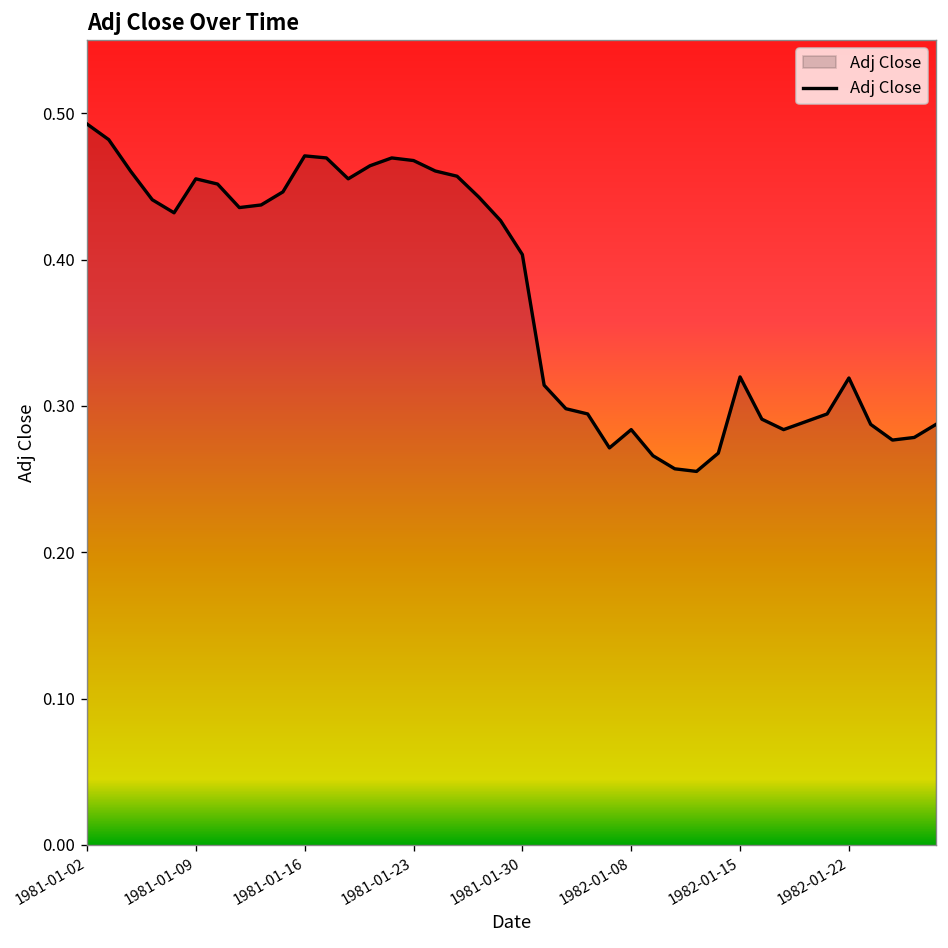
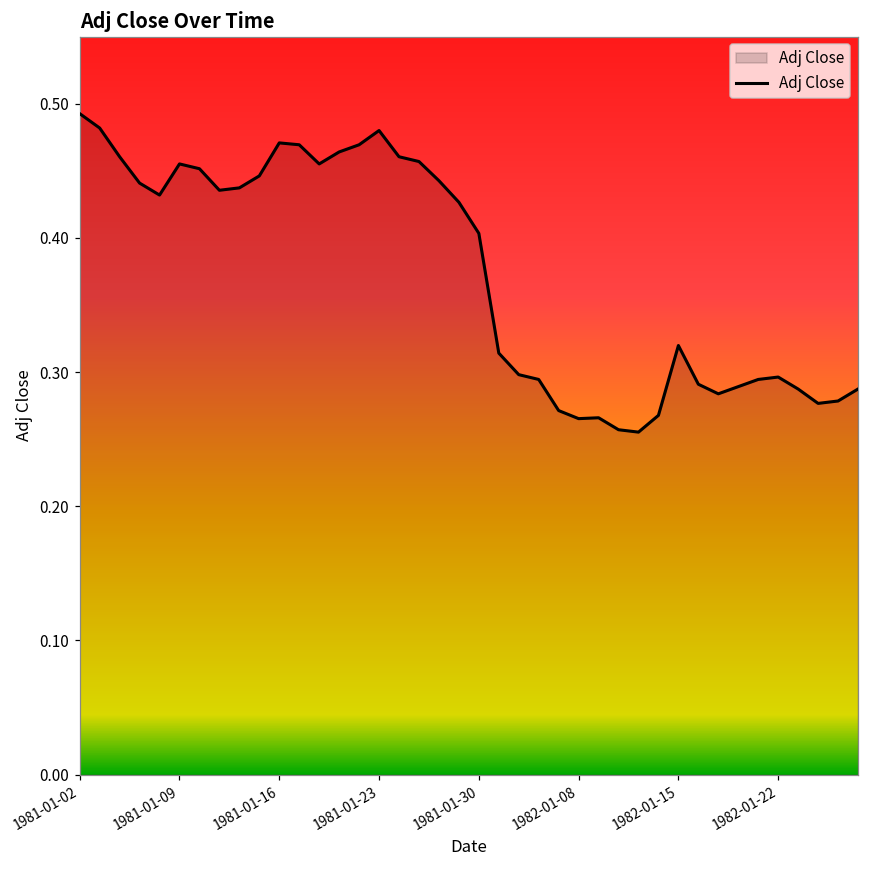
  {
    "1981-01-02": 0.493,
    "1981-01-09": 0.455,
    "1981-01-16": 0.471,
-   "1981-01-23": 0.468,
+   "1981-01-23": 0.480,
    "1981-01-30": 0.403,
-   "1982-01-08": 0.284,
+   "1982-01-08": 0.265,
    "1982-01-15": 0.320,
-   "1982-01-22": 0.319
+   "1982-01-22": 0.296
  }
